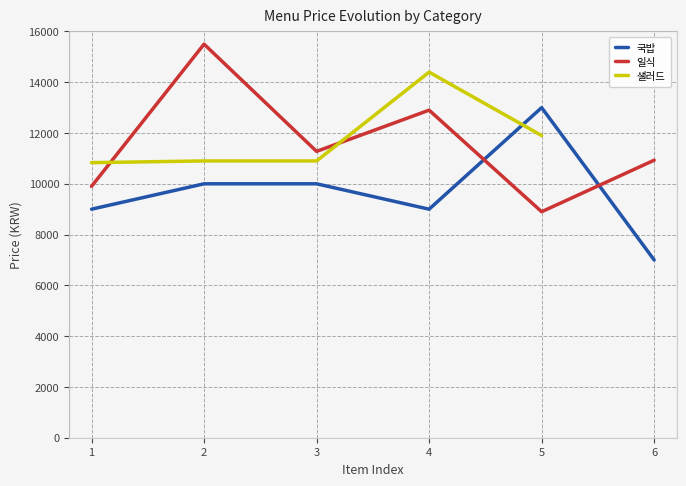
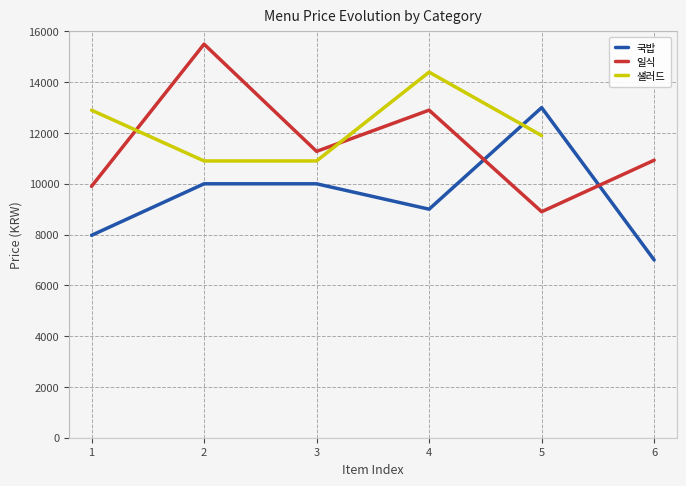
  {
    "국밥": {
-     "1": 9000,
+     "1": 8000,
      "2": 10000,
      "3": 10000,
      "4": 9000,
      "5": 13000,
      "6": 7000
    },
    "일식": {
      "1": 9900,
      "2": 15500,
      "3": 11300,
      "4": 12900,
      "5": 8900,
      "6": 10900
    },
    "샐러드": {
-     "1": 10800,
+     "1": 12900,
      "2": 10900,
      "3": 10900,
      "4": 14400,
      "5": 11900
    }
  }
